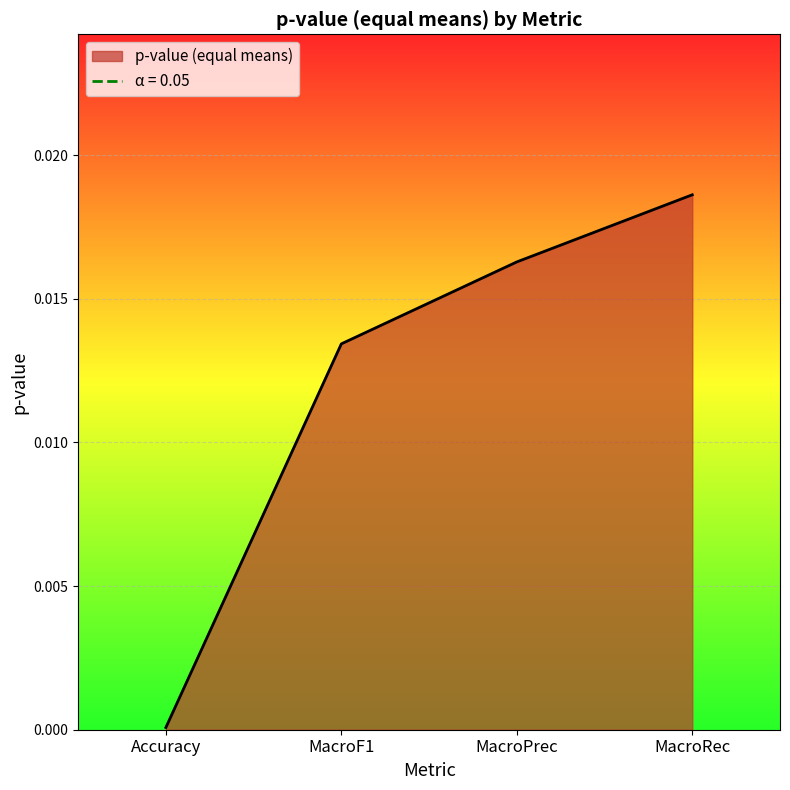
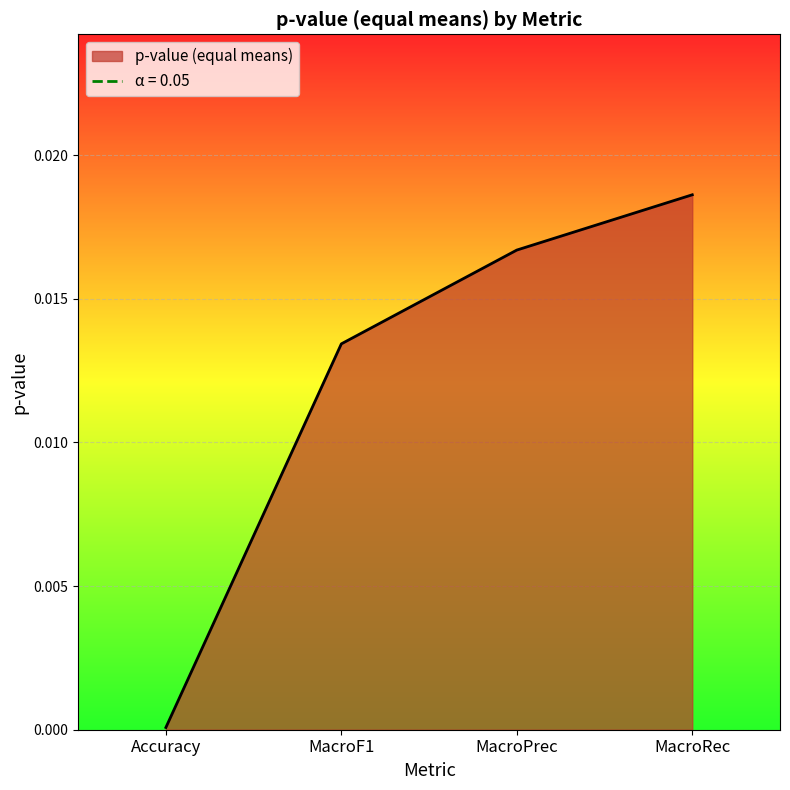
  {
    "Accuracy": 0.0001,
    "MacroF1": 0.0134,
-   "MacroPrec": 0.0163,
+   "MacroPrec": 0.0167,
    "MacroRec": 0.0186
  }
